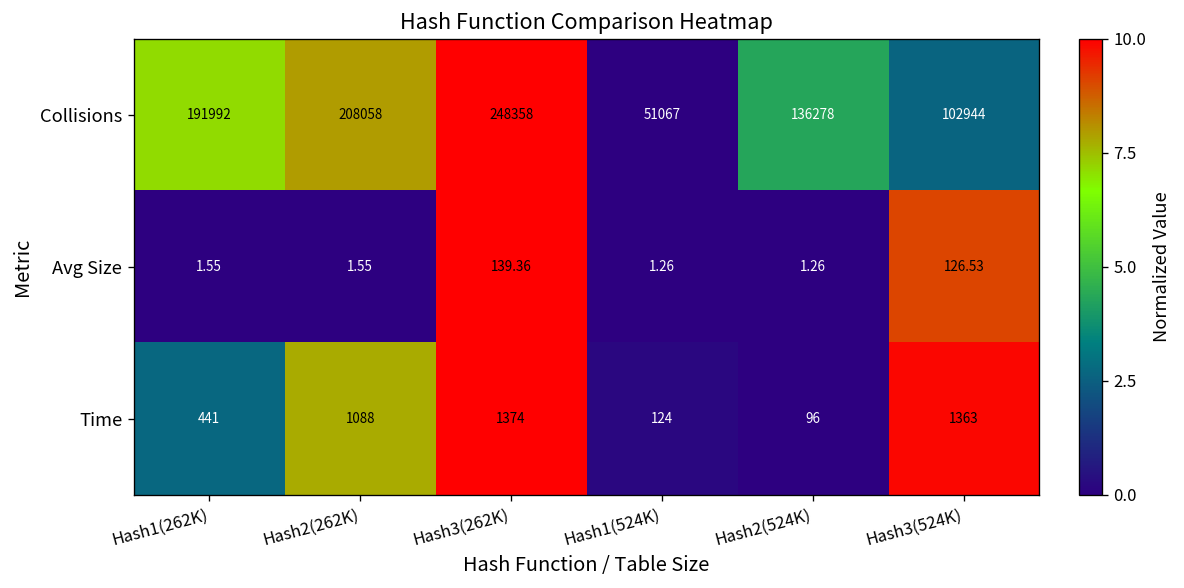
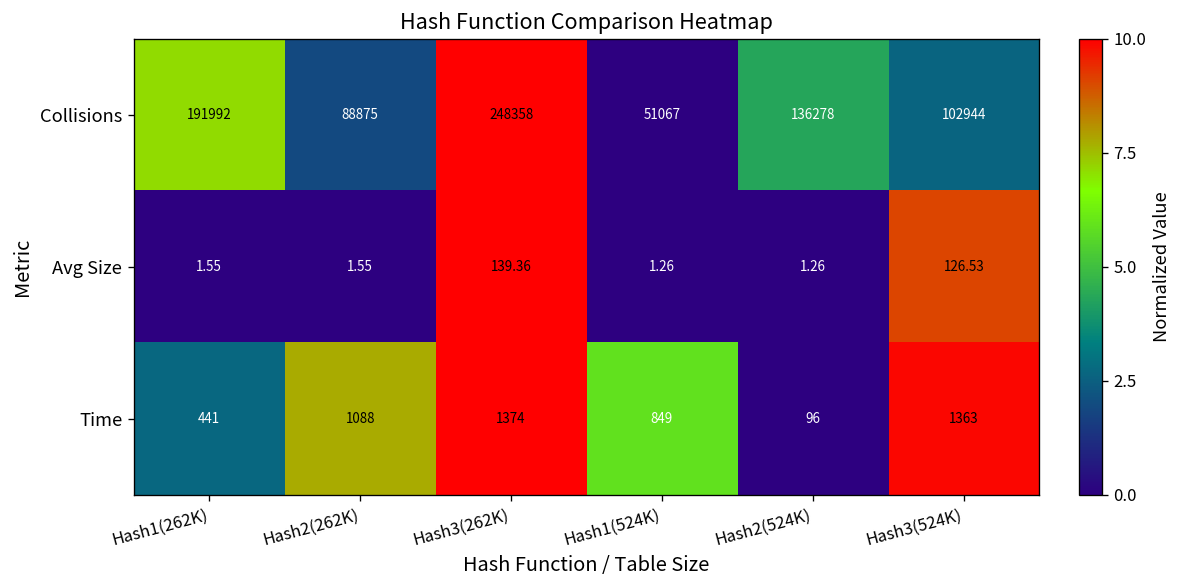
  {
    "Collisions": {
      "Hash1(262K)": 191992,
-     "Hash2(262K)": 208058,
+     "Hash2(262K)": 88875,
      "Hash3(262K)": 248358,
      "Hash1(524K)": 51067,
      "Hash2(524K)": 136278,
      "Hash3(524K)": 102944
    },
    "Avg Size": {
      "Hash1(262K)": 1.55,
      "Hash2(262K)": 1.55,
      "Hash3(262K)": 139.36,
      "Hash1(524K)": 1.26,
      "Hash2(524K)": 1.26,
      "Hash3(524K)": 126.53
    },
    "Time": {
      "Hash1(262K)": 441,
      "Hash2(262K)": 1088,
      "Hash3(262K)": 1374,
-     "Hash1(524K)": 124,
+     "Hash1(524K)": 849,
      "Hash2(524K)": 96,
      "Hash3(524K)": 1363
    }
  }
